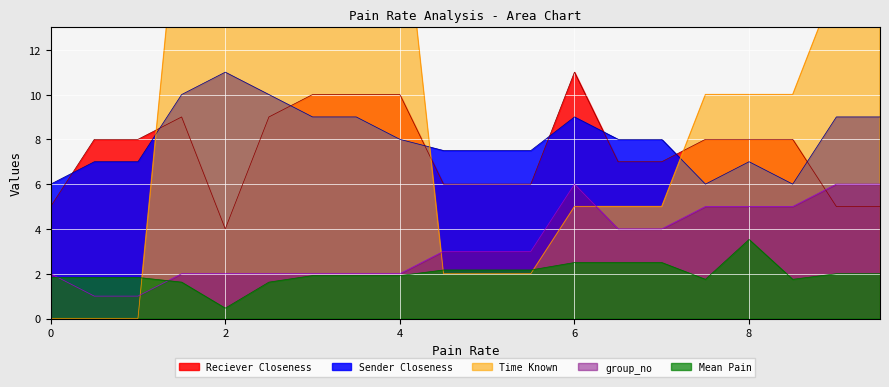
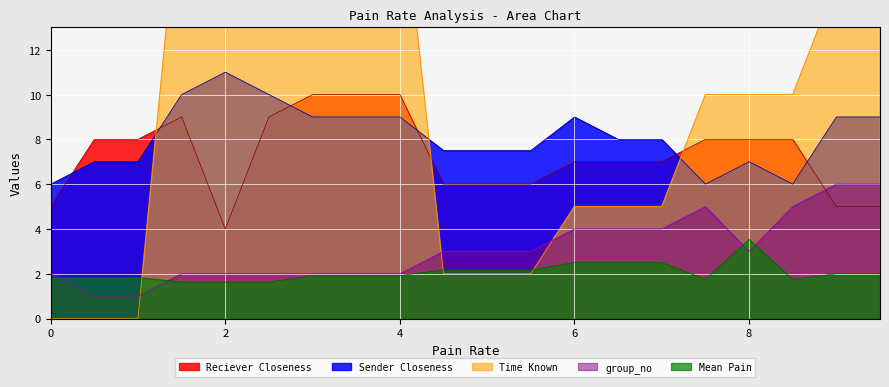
  {
    "Reciever Closeness": {
      "0": 5,
      "2": 4,
      "4": 10,
-     "6": 11,
+     "6": 7,
      "8": 8
    },
    "Sender Closeness": {
      "0": 6,
      "2": 11,
-     "4": 8,
+     "4": 9,
      "6": 9,
      "8": 7
    },
    "Time Known": {
      "0": 0.0,
      "6": 5.0,
      "8": 10.0
    },
    "group_no": {
      "0": 2,
      "2": 2,
-     "6": 6,
-     "8": 5
+     "6": 4,
+     "8": 3
    },
    "Mean Pain": {
      "0": 1.8,
-     "2": 0.5,
+     "2": 1.6,
      "6": 2.5,
      "8": 3.5
    }
  }
